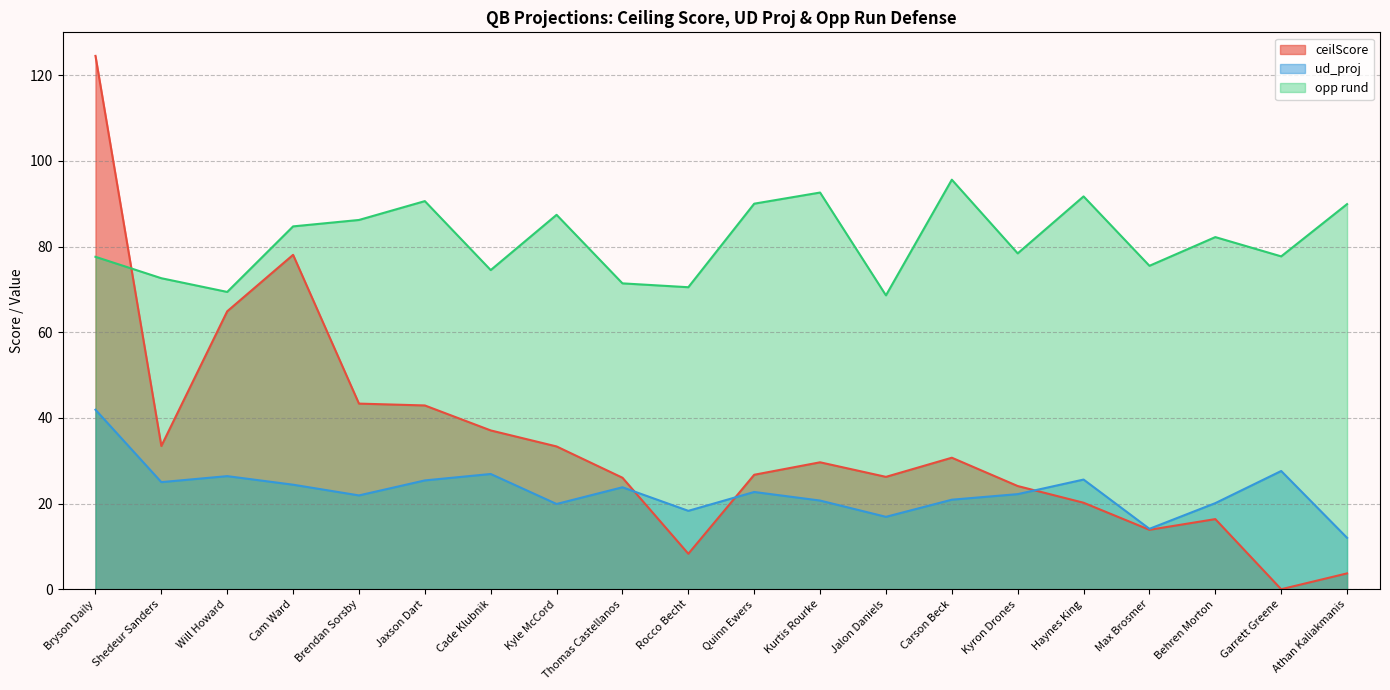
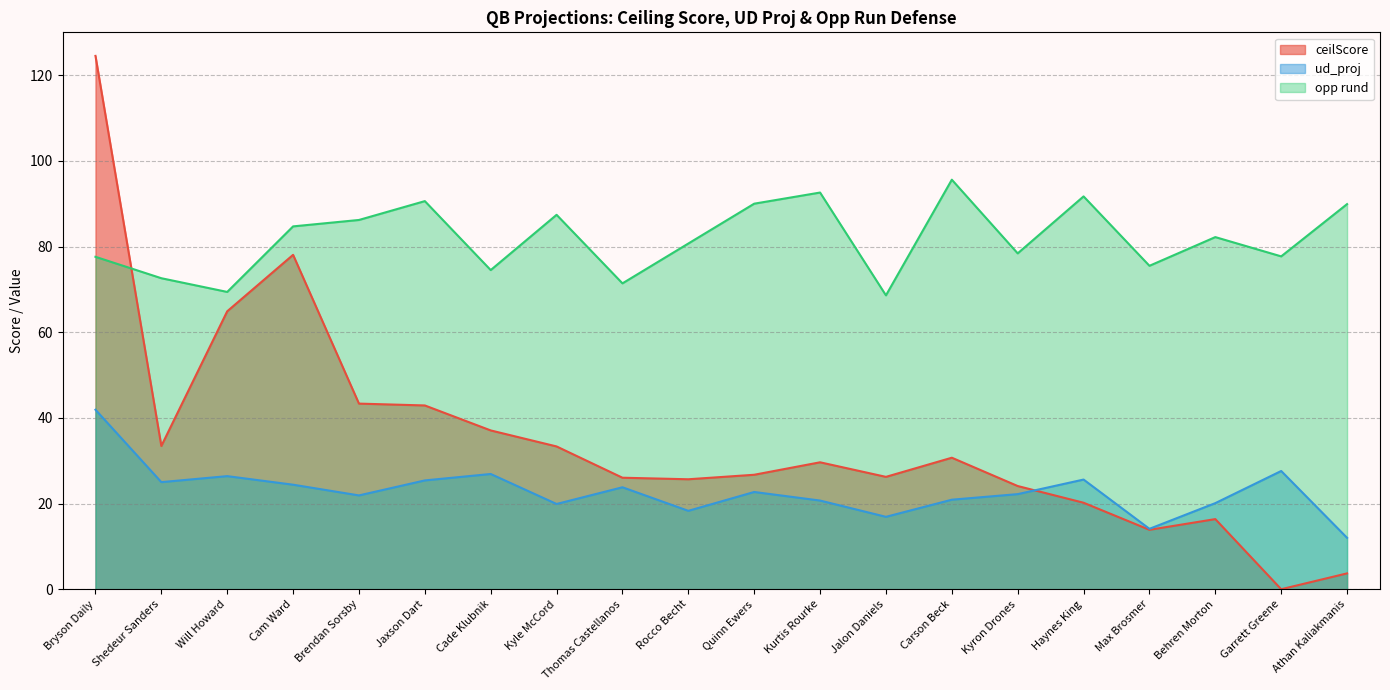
  {
    "ceilScore": {
      "Bryson Daily": 125,
      "Shedeur Sanders": 33,
      "Will Howard": 65,
      "Cam Ward": 78,
      "Brendan Sorsby": 43,
      "Jaxson Dart": 43,
      "Cade Klubnik": 37,
      "Kyle McCord": 33,
      "Thomas Castellanos": 26,
-     "Rocco Becht": 8,
+     "Rocco Becht": 26,
      "Quinn Ewers": 27,
      "Kurtis Rourke": 30,
      "Jalon Daniels": 26,
      "Carson Beck": 31,
      "Kyron Drones": 24,
      "Haynes King": 20,
      "Behren Morton": 16,
      "Garrett Greene": 0,
      "Athan Kaliakmanis": 4
    },
    "ud_proj": {
      "Bryson Daily": 42,
      "Shedeur Sanders": 25,
      "Will Howard": 26,
      "Cam Ward": 24,
      "Brendan Sorsby": 22,
      "Jaxson Dart": 25,
      "Cade Klubnik": 27,
      "Kyle McCord": 20,
      "Thomas Castellanos": 24,
      "Rocco Becht": 18,
      "Quinn Ewers": 23,
      "Kurtis Rourke": 21,
      "Jalon Daniels": 17,
      "Carson Beck": 21,
      "Kyron Drones": 22,
      "Haynes King": 26,
      "Behren Morton": 20,
      "Garrett Greene": 28,
      "Athan Kaliakmanis": 12
    },
    "opp rund": {
      "Bryson Daily": 78,
      "Shedeur Sanders": 73,
      "Will Howard": 69,
      "Cam Ward": 85,
      "Brendan Sorsby": 86,
      "Jaxson Dart": 91,
      "Cade Klubnik": 75,
      "Kyle McCord": 87,
      "Thomas Castellanos": 71,
-     "Rocco Becht": 71,
+     "Rocco Becht": 81,
      "Quinn Ewers": 90,
      "Kurtis Rourke": 93,
      "Jalon Daniels": 69,
      "Carson Beck": 96,
      "Kyron Drones": 78,
      "Haynes King": 92,
      "Max Brosmer": 76,
      "Behren Morton": 82,
      "Garrett Greene": 78,
      "Athan Kaliakmanis": 90
    }
  }
